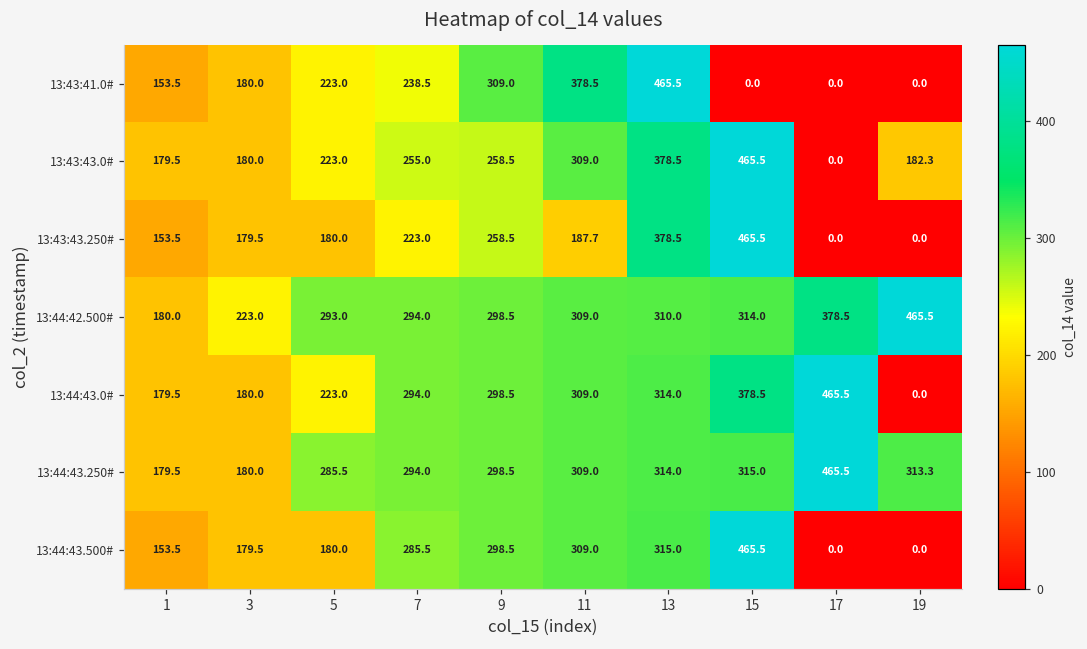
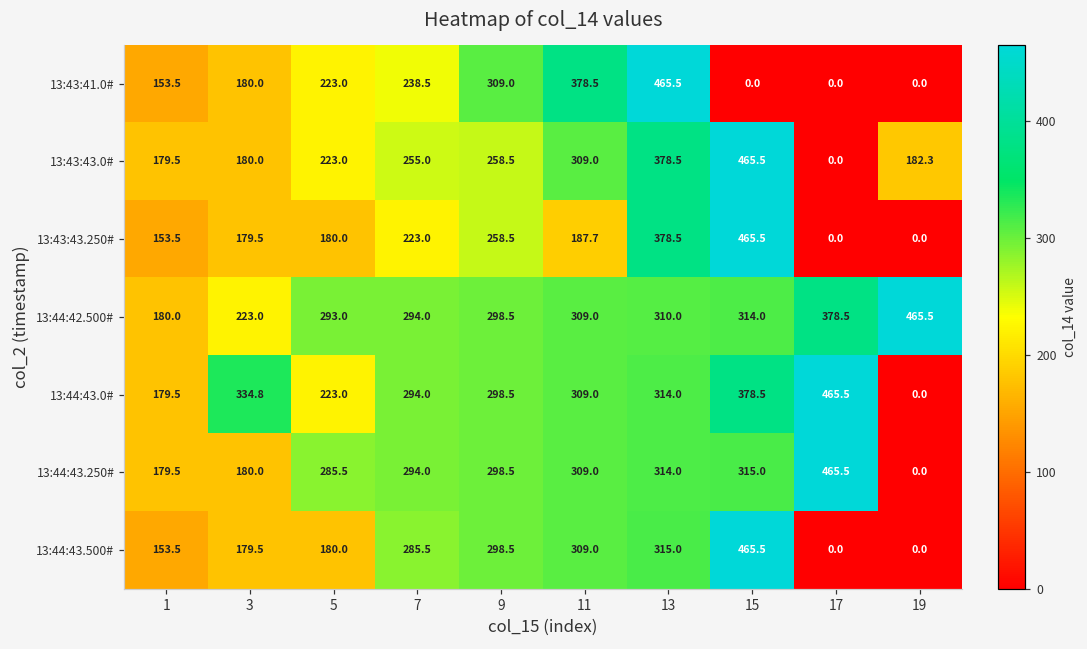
  {
    "13:43:41.0#": {
      "1": 153.5,
      "3": 180.0,
      "5": 223.0,
      "7": 238.5,
      "9": 309.0,
      "11": 378.5,
      "13": 465.5,
      "15": 0.0,
      "17": 0.0,
      "19": 0.0
    },
    "13:43:43.0#": {
      "1": 179.5,
      "3": 180.0,
      "5": 223.0,
      "7": 255.0,
      "9": 258.5,
      "11": 309.0,
      "13": 378.5,
      "15": 465.5,
      "17": 0.0,
      "19": 182.3
    },
    "13:43:43.250#": {
      "1": 153.5,
      "3": 179.5,
      "5": 180.0,
      "7": 223.0,
      "9": 258.5,
      "11": 187.7,
      "13": 378.5,
      "15": 465.5,
      "17": 0.0,
      "19": 0.0
    },
    "13:44:42.500#": {
      "1": 180.0,
      "3": 223.0,
      "5": 293.0,
      "7": 294.0,
      "9": 298.5,
      "11": 309.0,
      "13": 310.0,
      "15": 314.0,
      "17": 378.5,
      "19": 465.5
    },
    "13:44:43.0#": {
      "1": 179.5,
-     "3": 180.0,
+     "3": 334.8,
      "5": 223.0,
      "7": 294.0,
      "9": 298.5,
      "11": 309.0,
      "13": 314.0,
      "15": 378.5,
      "17": 465.5,
      "19": 0.0
    },
    "13:44:43.250#": {
      "1": 179.5,
      "3": 180.0,
      "5": 285.5,
      "7": 294.0,
      "9": 298.5,
      "11": 309.0,
      "13": 314.0,
      "15": 315.0,
      "17": 465.5,
-     "19": 313.3
+     "19": 0.0
    },
    "13:44:43.500#": {
      "1": 153.5,
      "3": 179.5,
      "5": 180.0,
      "7": 285.5,
      "9": 298.5,
      "11": 309.0,
      "13": 315.0,
      "15": 465.5,
      "17": 0.0,
      "19": 0.0
    }
  }
